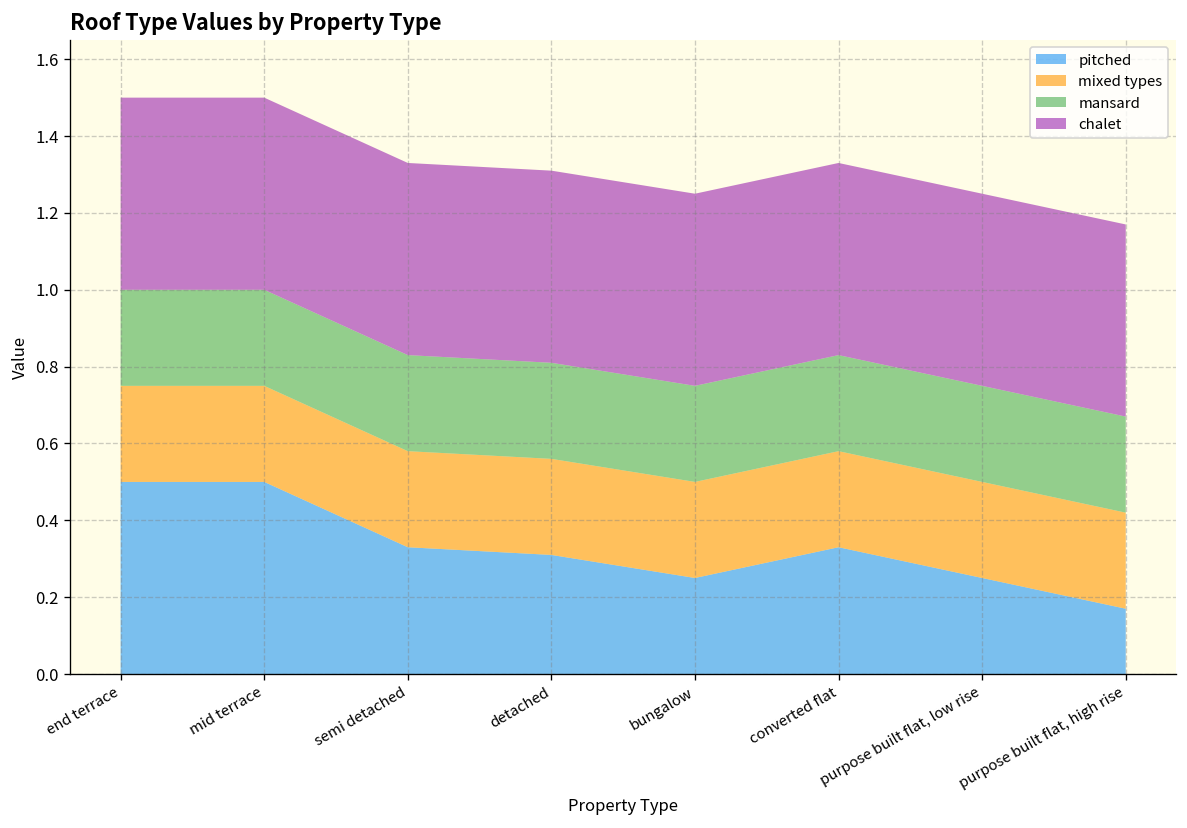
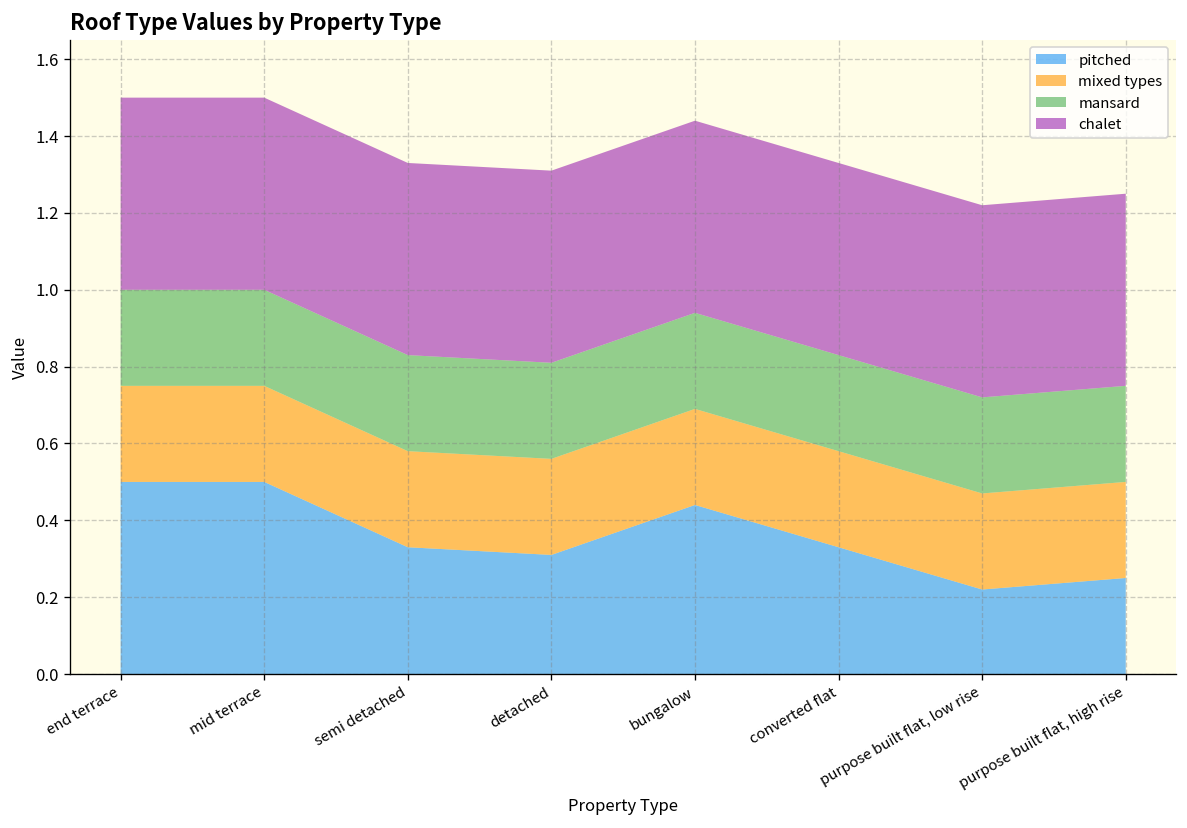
  {
    "pitched": {
      "end terrace": 0.50,
      "mid terrace": 0.50,
      "semi detached": 0.33,
      "detached": 0.31,
-     "bungalow": 0.25,
+     "bungalow": 0.44,
      "converted flat": 0.33,
-     "purpose built flat, low rise": 0.25,
-     "purpose built flat, high rise": 0.17
+     "purpose built flat, low rise": 0.22,
+     "purpose built flat, high rise": 0.25
    },
    "mixed types": {
      "end terrace": 0.25,
      "mid terrace": 0.25,
      "semi detached": 0.25,
      "detached": 0.25,
      "bungalow": 0.25,
      "converted flat": 0.25,
      "purpose built flat, low rise": 0.25,
      "purpose built flat, high rise": 0.25
    },
    "mansard": {
      "end terrace": 0.25,
      "mid terrace": 0.25,
      "semi detached": 0.25,
      "detached": 0.25,
      "bungalow": 0.25,
      "converted flat": 0.25,
      "purpose built flat, low rise": 0.25,
      "purpose built flat, high rise": 0.25
    },
    "chalet": {
      "end terrace": 0.50,
      "mid terrace": 0.50,
      "semi detached": 0.50,
      "detached": 0.50,
      "bungalow": 0.50,
      "converted flat": 0.50,
      "purpose built flat, low rise": 0.50,
      "purpose built flat, high rise": 0.50
    }
  }
